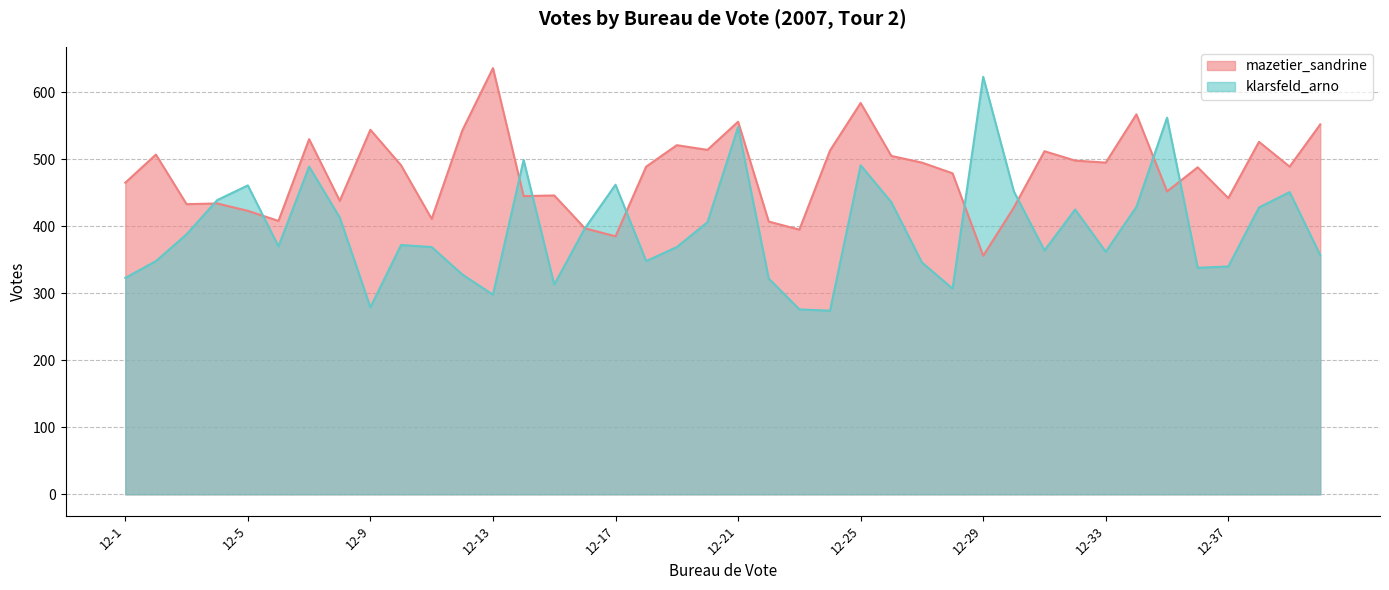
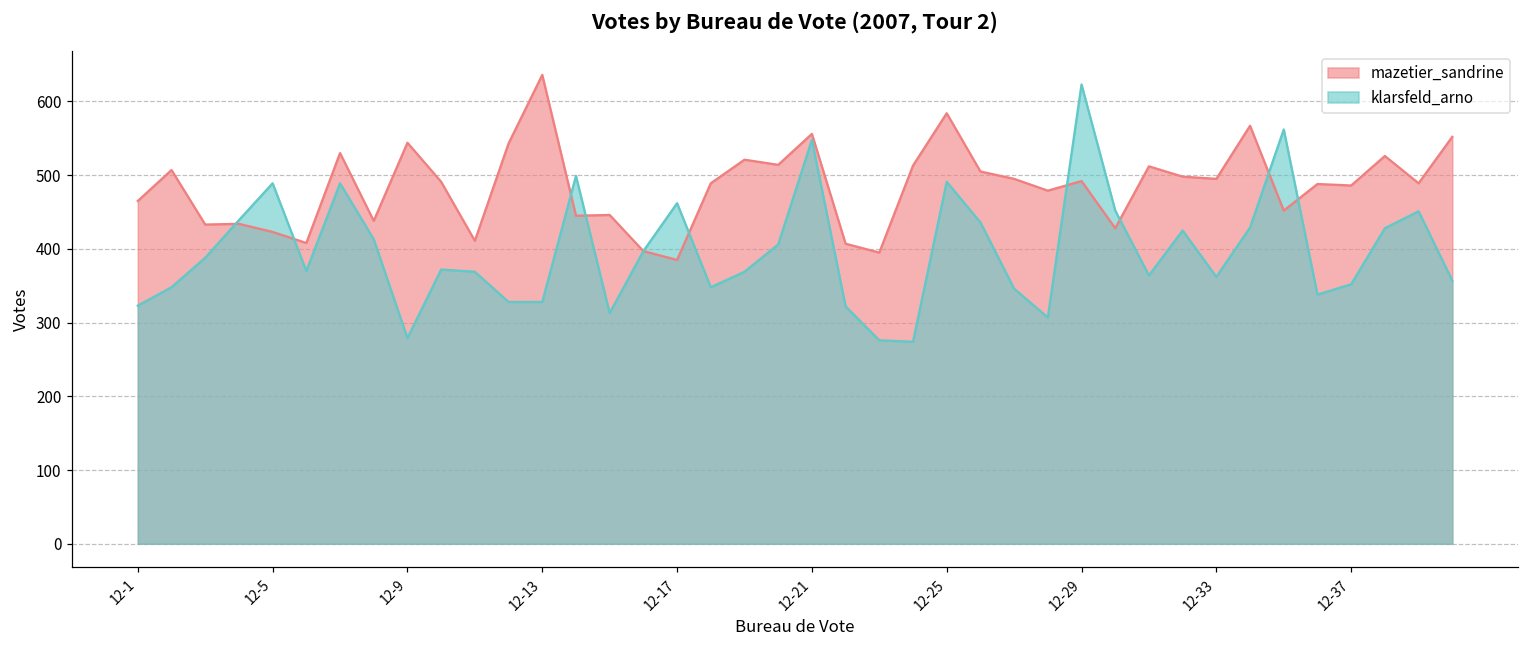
  {
    "mazetier_sandrine": {
      "12-1": 470,
      "12-5": 420,
      "12-9": 540,
      "12-13": 640,
      "12-17": 390,
      "12-21": 560,
      "12-25": 580,
-     "12-29": 360,
+     "12-29": 490,
      "12-33": 500,
-     "12-37": 440
+     "12-37": 490
    },
    "klarsfeld_arno": {
      "12-1": 320,
-     "12-5": 460,
+     "12-5": 490,
      "12-9": 280,
-     "12-13": 300,
+     "12-13": 330,
      "12-17": 460,
      "12-21": 550,
      "12-25": 490,
      "12-29": 620,
      "12-33": 360,
-     "12-37": 340
+     "12-37": 350
    }
  }
